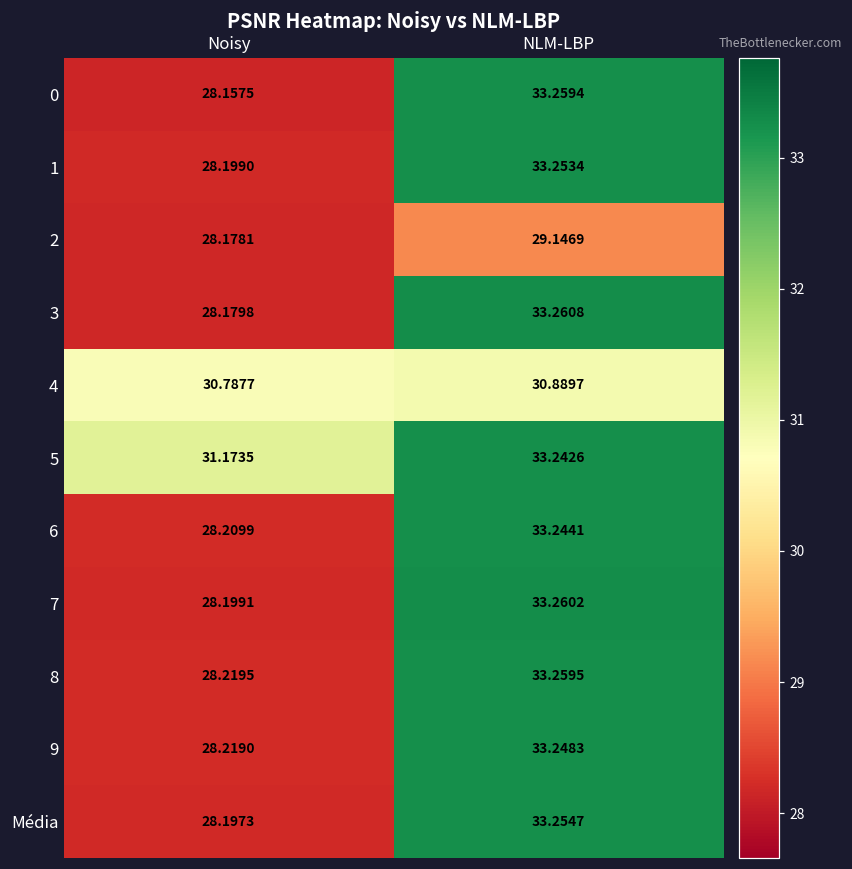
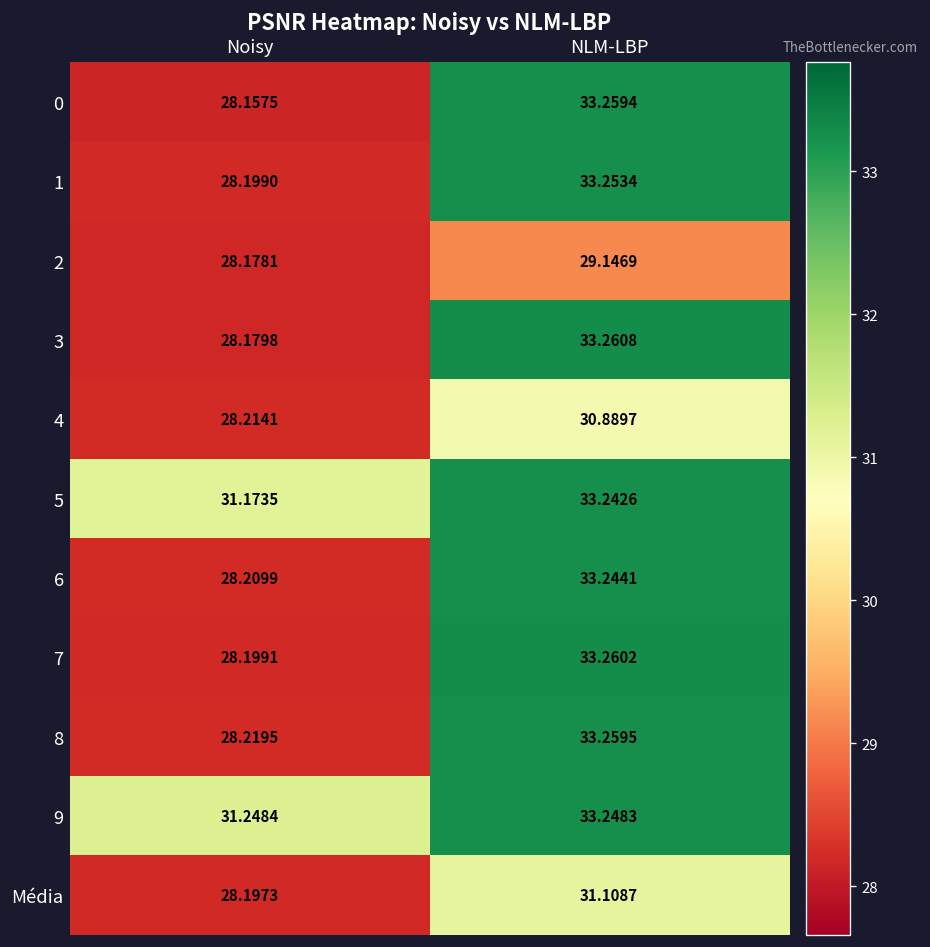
  {
    "0": {
      "Noisy": 28.1575,
      "NLM-LBP": 33.2594
    },
    "1": {
      "Noisy": 28.1990,
      "NLM-LBP": 33.2534
    },
    "2": {
      "Noisy": 28.1781,
      "NLM-LBP": 29.1469
    },
    "3": {
      "Noisy": 28.1798,
      "NLM-LBP": 33.2608
    },
    "4": {
-     "Noisy": 30.7877,
+     "Noisy": 28.2141,
      "NLM-LBP": 30.8897
    },
    "5": {
      "Noisy": 31.1735,
      "NLM-LBP": 33.2426
    },
    "6": {
      "Noisy": 28.2099,
      "NLM-LBP": 33.2441
    },
    "7": {
      "Noisy": 28.1991,
      "NLM-LBP": 33.2602
    },
    "8": {
      "Noisy": 28.2195,
      "NLM-LBP": 33.2595
    },
    "9": {
-     "Noisy": 28.2190,
+     "Noisy": 31.2484,
      "NLM-LBP": 33.2483
    },
    "Média": {
      "Noisy": 28.1973,
-     "NLM-LBP": 33.2547
+     "NLM-LBP": 31.1087
    }
  }
